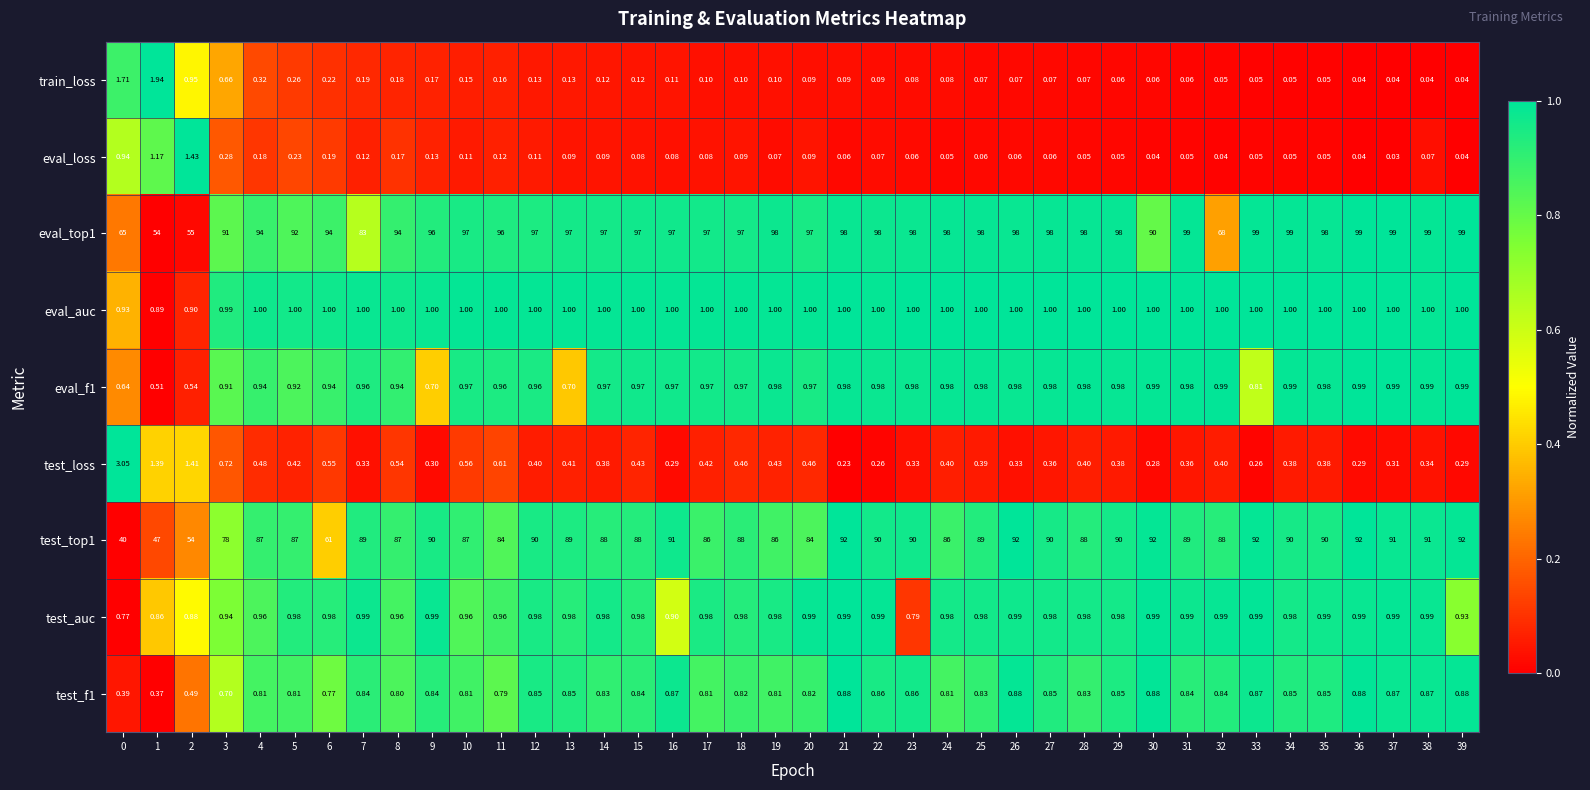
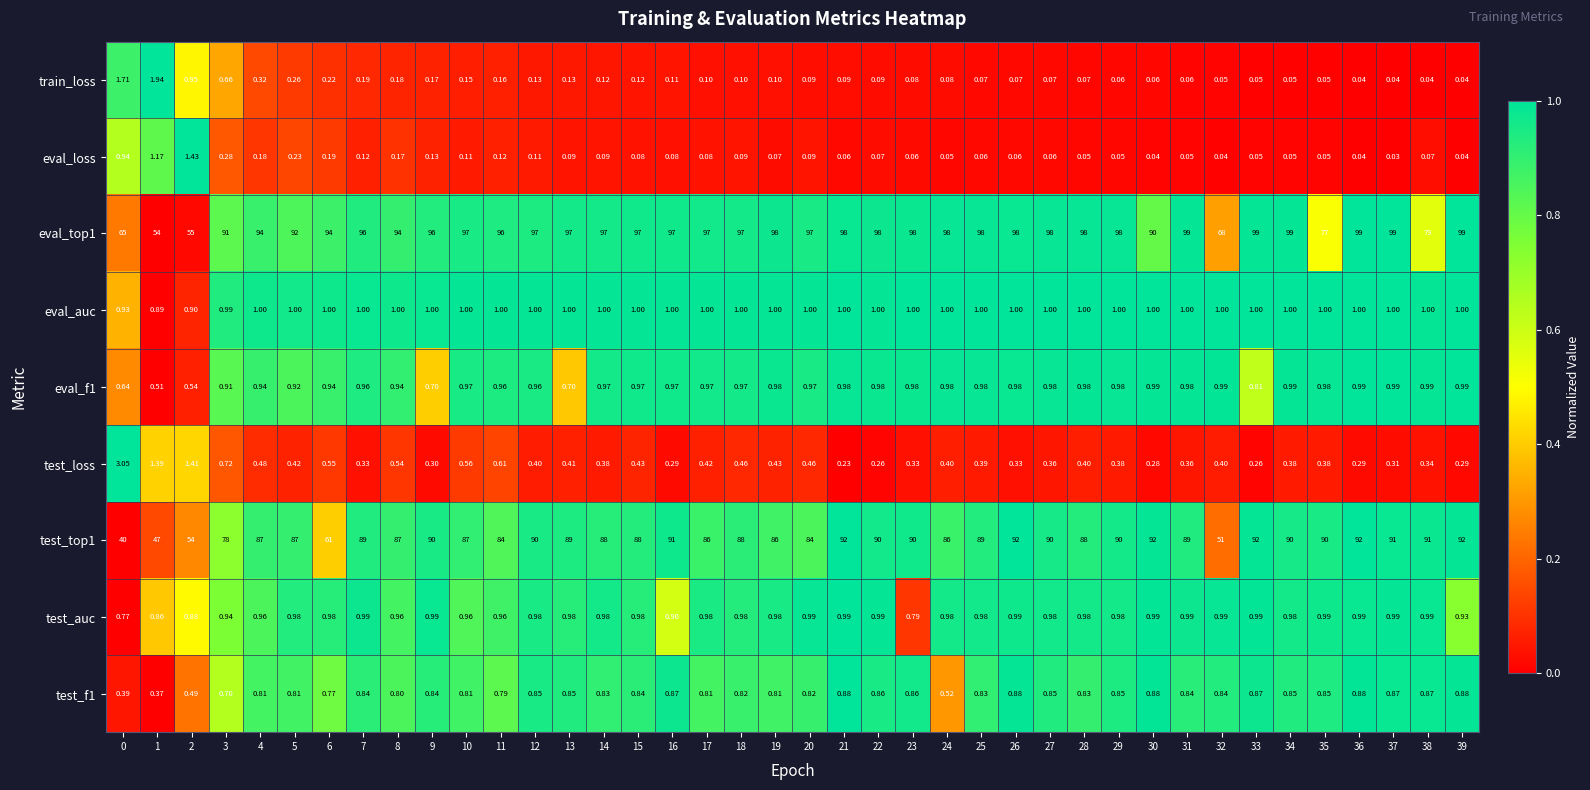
  {
    "eval_top1": {
      "0": 65,
      "1": 54,
      "2": 55,
      "3": 91,
      "4": 94,
      "5": 92,
      "6": 94,
-     "7": 83,
+     "7": 96,
      "8": 94,
      "9": 96,
      "10": 97,
      "11": 96,
      "12": 97,
      "13": 97,
      "14": 97,
      "15": 97,
      "16": 97,
      "17": 97,
      "18": 97,
      "19": 98,
      "20": 97,
      "21": 98,
      "22": 98,
      "23": 98,
      "24": 98,
      "25": 98,
      "26": 98,
      "27": 98,
      "28": 98,
      "29": 98,
      "30": 90,
      "31": 99,
      "32": 68,
      "33": 99,
      "34": 99,
-     "35": 98,
+     "35": 77,
      "36": 99,
      "37": 99,
-     "38": 99,
+     "38": 79,
      "39": 99
    },
    "test_top1": {
      "0": 40,
      "1": 47,
      "2": 54,
      "3": 78,
      "4": 87,
      "5": 87,
      "6": 61,
      "7": 89,
      "8": 87,
      "9": 90,
      "10": 87,
      "11": 84,
      "12": 90,
      "13": 89,
      "14": 88,
      "15": 88,
      "16": 91,
      "17": 86,
      "18": 88,
      "19": 86,
      "20": 84,
      "21": 92,
      "22": 90,
      "23": 90,
      "24": 86,
      "25": 89,
      "26": 92,
      "27": 90,
      "28": 88,
      "29": 90,
      "30": 92,
      "31": 89,
-     "32": 88,
+     "32": 51,
      "33": 92,
      "34": 90,
      "35": 90,
      "36": 92,
      "37": 91,
      "38": 91,
      "39": 92
    },
    "test_f1": {
      "0": 0.39,
      "1": 0.37,
      "2": 0.49,
      "3": 0.70,
      "4": 0.81,
      "5": 0.81,
      "6": 0.77,
      "7": 0.84,
      "8": 0.80,
      "9": 0.84,
      "10": 0.81,
      "11": 0.79,
      "12": 0.85,
      "13": 0.85,
      "14": 0.83,
      "15": 0.84,
      "16": 0.87,
      "17": 0.81,
      "18": 0.82,
      "19": 0.81,
      "20": 0.82,
      "21": 0.88,
      "22": 0.86,
      "23": 0.86,
-     "24": 0.81,
+     "24": 0.52,
      "25": 0.83,
      "26": 0.88,
      "27": 0.85,
      "28": 0.83,
      "29": 0.85,
      "30": 0.88,
      "31": 0.84,
      "32": 0.84,
      "33": 0.87,
      "34": 0.85,
      "35": 0.85,
      "36": 0.88,
      "37": 0.87,
      "38": 0.87,
      "39": 0.88
    }
  }
